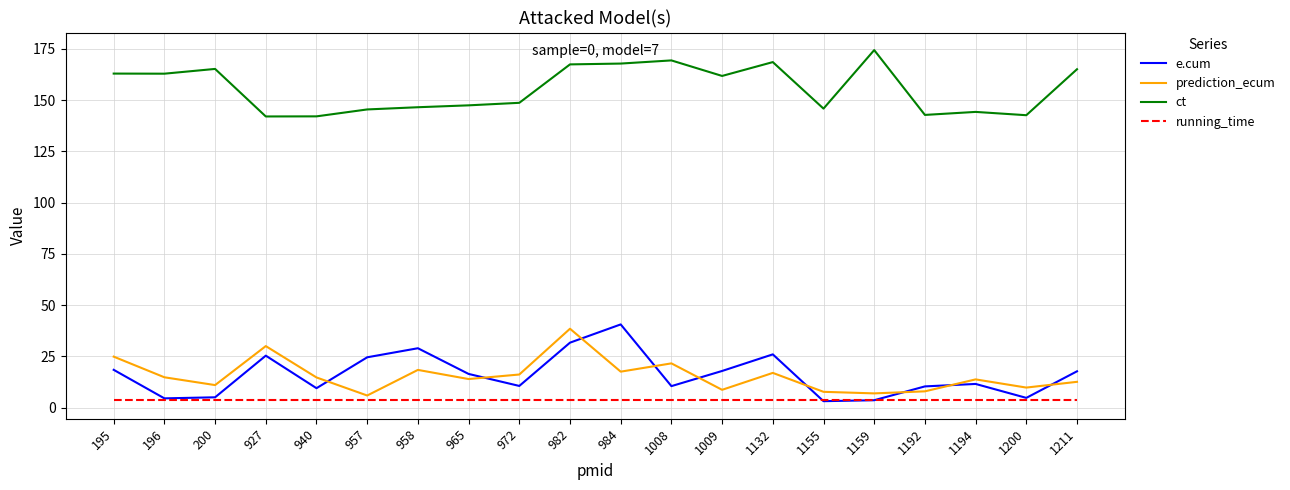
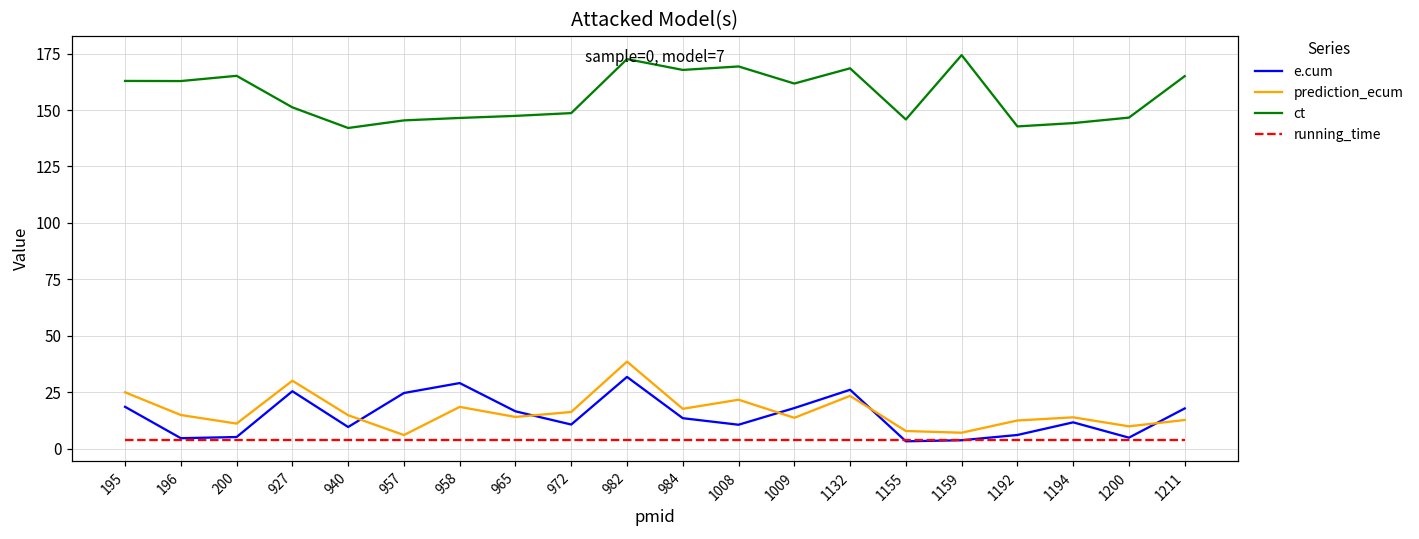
  {
    "e.cum": {
      "195": 19,
      "200": 5,
      "927": 25,
      "940": 10,
      "957": 25,
      "958": 29,
      "965": 17,
      "972": 11,
      "982": 32,
-     "984": 41,
+     "984": 13,
      "1008": 11,
      "1009": 18,
      "1132": 26,
-     "1192": 10,
+     "1192": 6,
      "1194": 12,
      "1211": 18
    },
    "prediction_ecum": {
      "195": 25,
      "196": 15,
      "200": 11,
      "927": 30,
      "940": 15,
      "957": 6,
      "958": 18,
      "965": 14,
      "972": 16,
      "982": 39,
      "984": 18,
      "1008": 22,
-     "1009": 9,
-     "1132": 17,
+     "1009": 14,
+     "1132": 23,
      "1155": 8,
      "1159": 7,
-     "1192": 8,
+     "1192": 12,
      "1194": 14,
      "1200": 10,
      "1211": 13
    },
    "ct": {
      "195": 163,
      "196": 163,
      "200": 165,
-     "927": 142,
+     "927": 151,
      "940": 142,
      "957": 145,
      "958": 147,
      "965": 147,
      "972": 149,
-     "982": 167,
+     "982": 173,
      "984": 168,
      "1008": 169,
      "1009": 162,
      "1132": 169,
      "1155": 146,
      "1159": 174,
      "1192": 143,
      "1194": 144,
-     "1200": 143,
+     "1200": 147,
      "1211": 165
    },
    "running_time": {
      "195": 4,
      "200": 4,
      "927": 4,
      "940": 4,
      "957": 4,
      "958": 4,
      "965": 4,
      "972": 4,
      "982": 4,
      "984": 4,
      "1008": 4,
      "1009": 4,
      "1132": 4,
      "1192": 4,
      "1194": 4,
      "1211": 4
    }
  }
